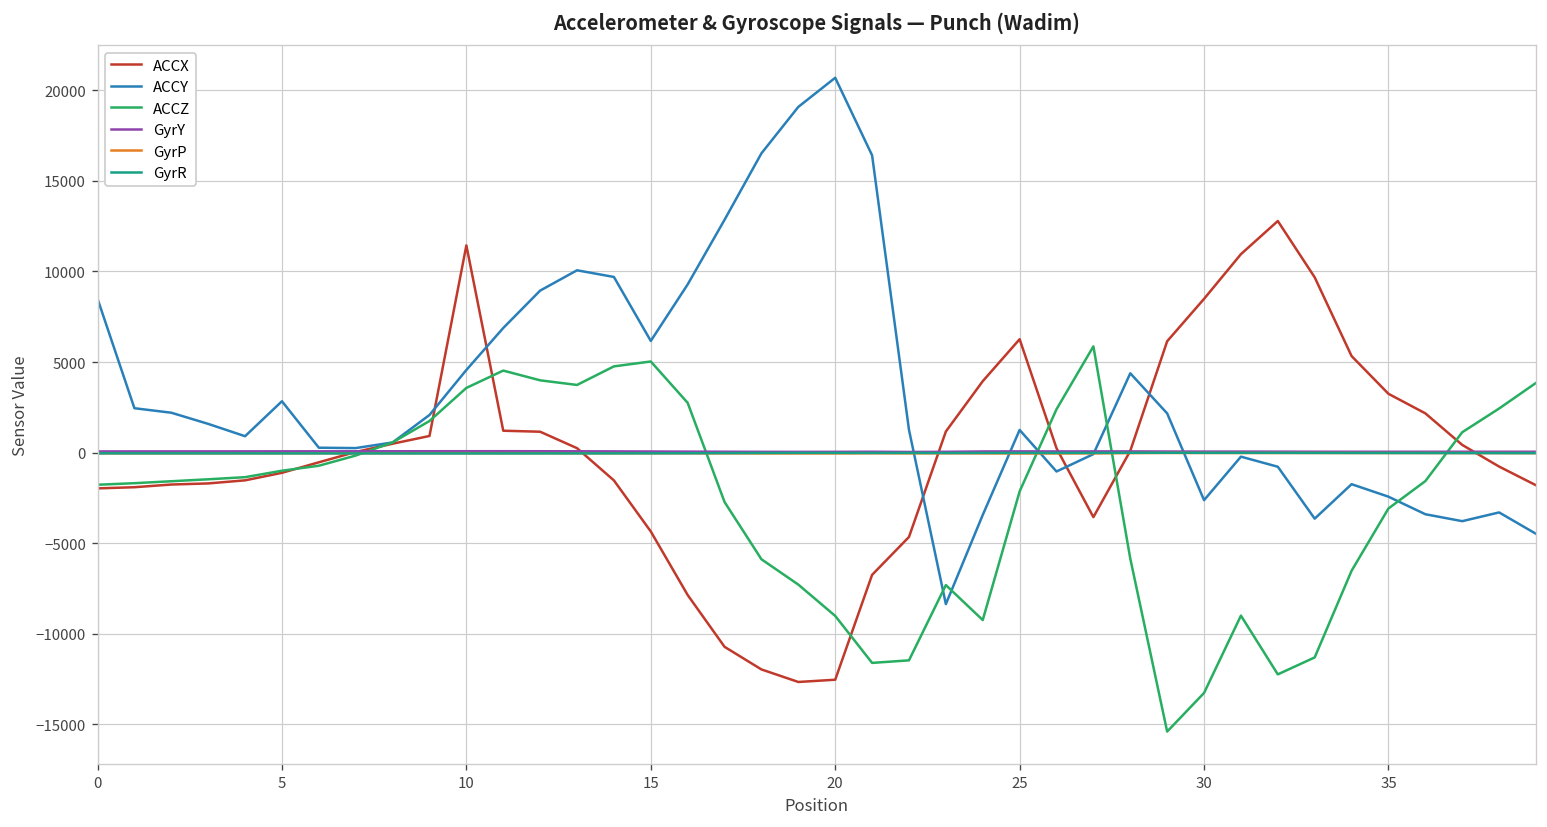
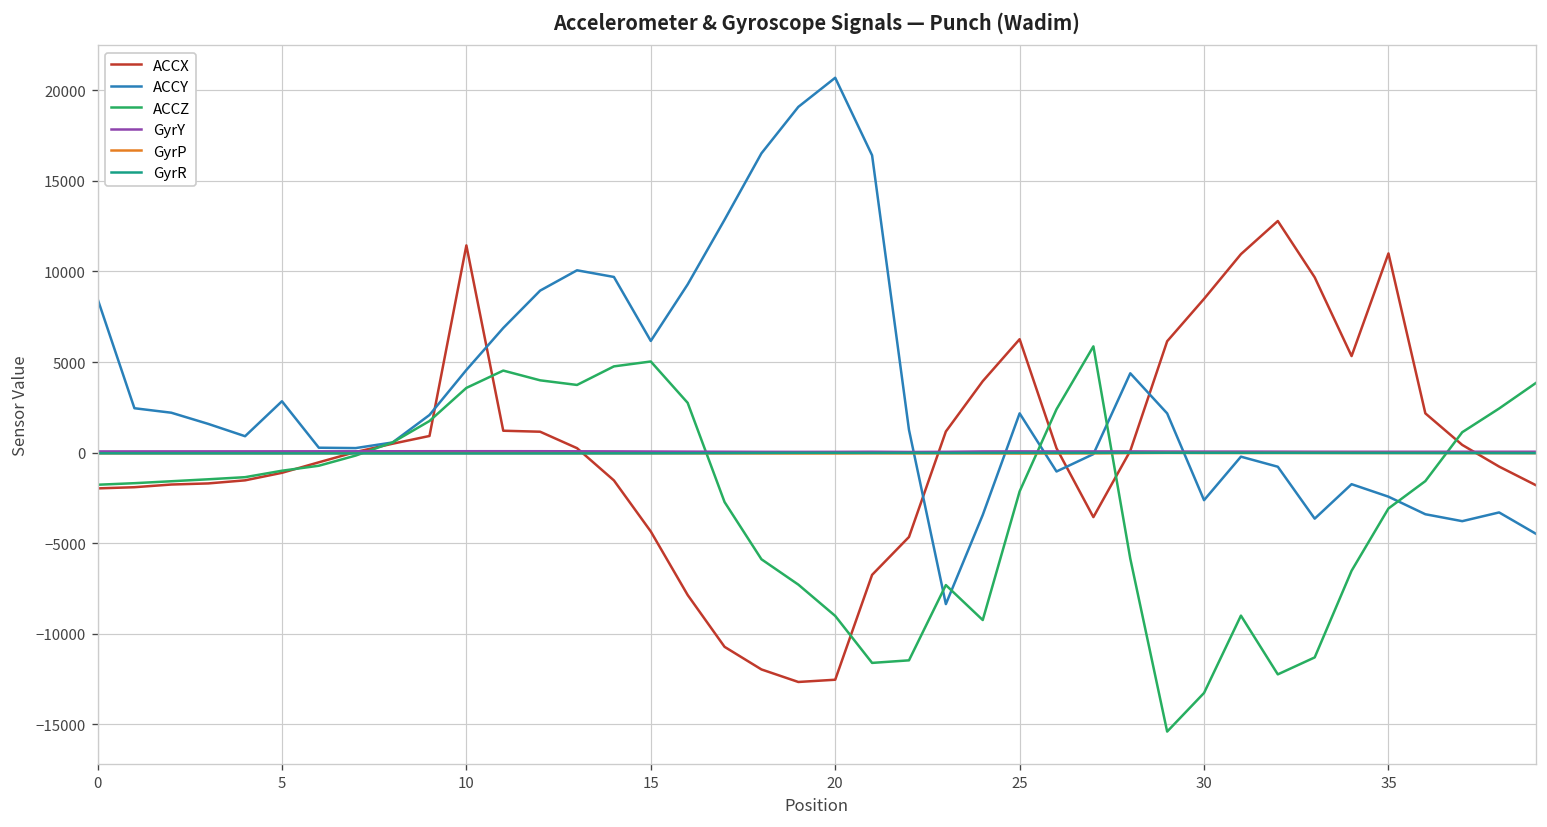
  {
    "ACCX": {
      "0": -2000,
      "10": 11400,
      "15": -4400,
      "20": -12500,
      "25": 6300,
      "30": 8500,
-     "35": 3200
+     "35": 11000
    },
    "ACCY": {
      "0": 8500,
      "5": 2800,
      "10": 4600,
      "15": 6200,
      "20": 20700,
-     "25": 1300,
+     "25": 2200,
      "30": -2600,
      "35": -2400
    }
  }
